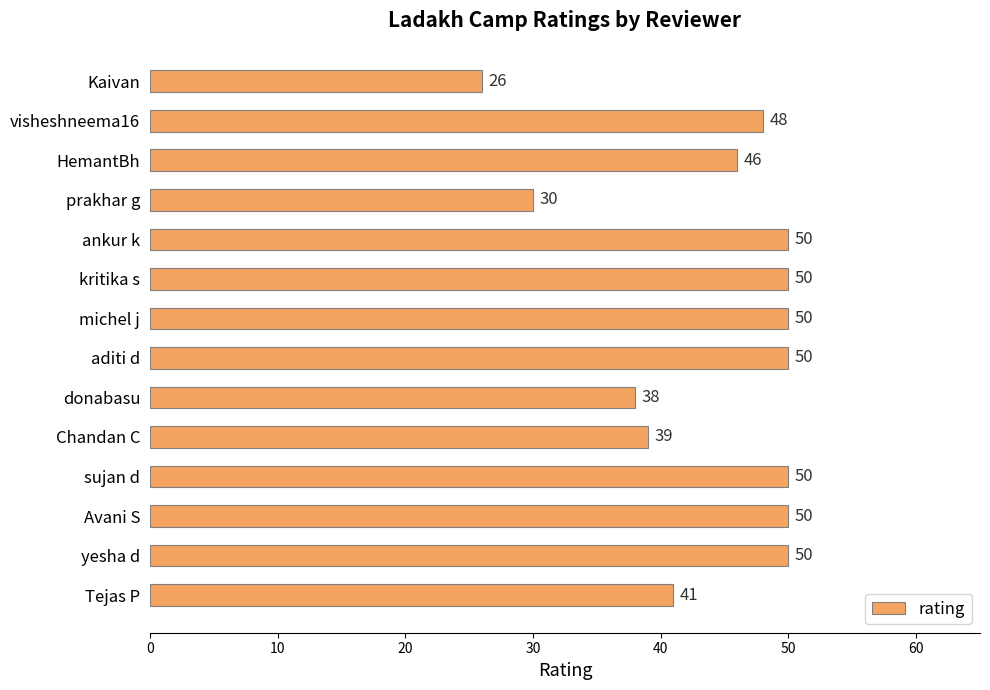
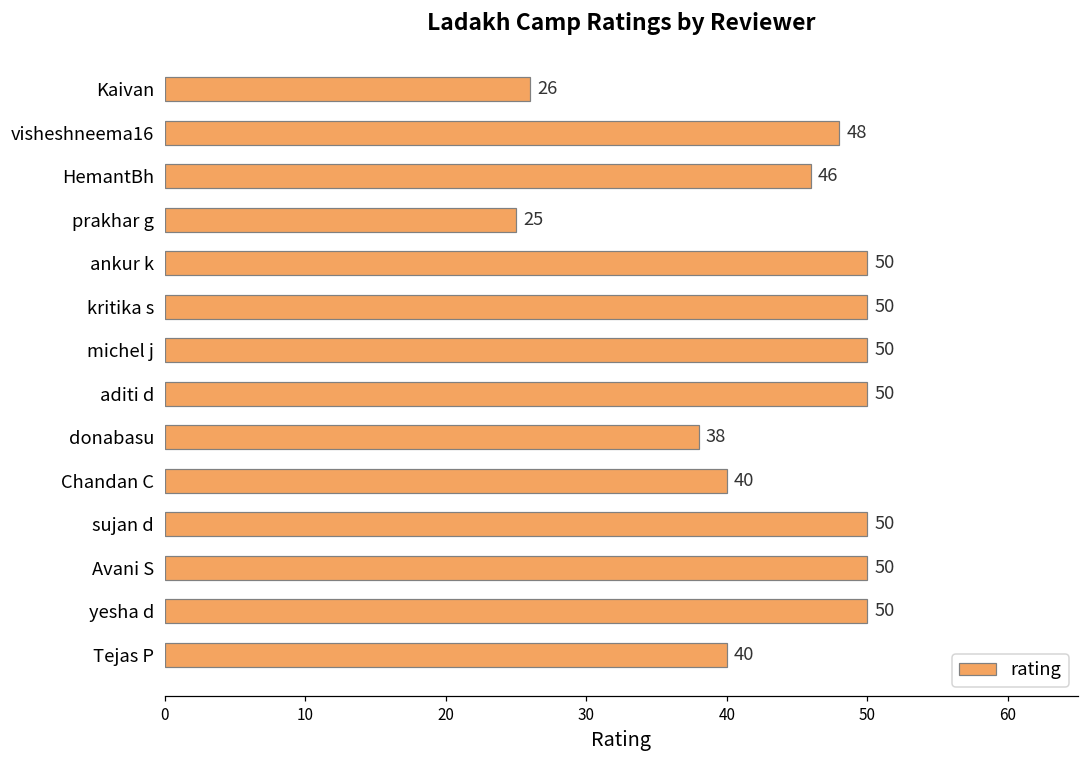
  {
    "Kaivan": 26,
    "visheshneema16": 48,
    "HemantBh": 46,
-   "prakhar g": 30,
+   "prakhar g": 25,
    "ankur k": 50,
    "kritika s": 50,
    "michel j": 50,
    "aditi d": 50,
    "donabasu": 38,
-   "Chandan C": 39,
+   "Chandan C": 40,
    "sujan d": 50,
    "Avani S": 50,
    "yesha d": 50,
-   "Tejas P": 41
+   "Tejas P": 40
  }
